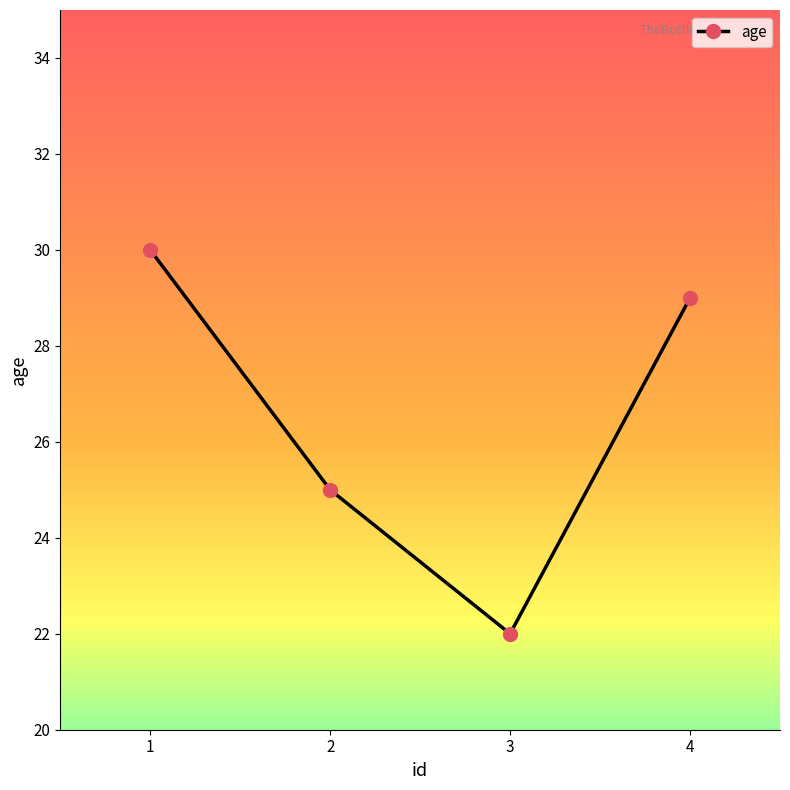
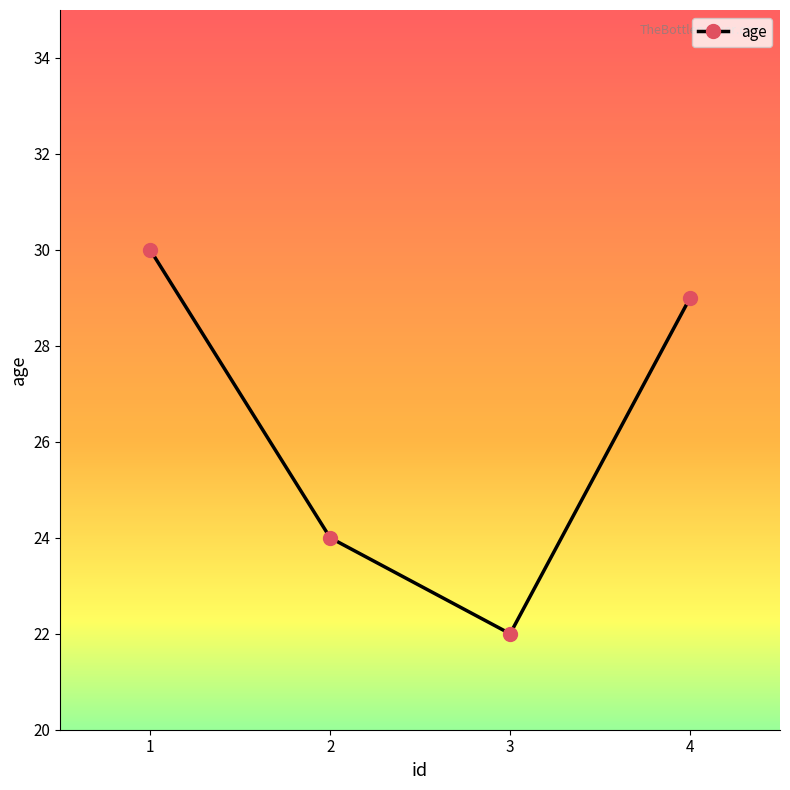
  {
    "1": 30,
-   "2": 25,
+   "2": 24,
    "3": 22,
    "4": 29
  }
